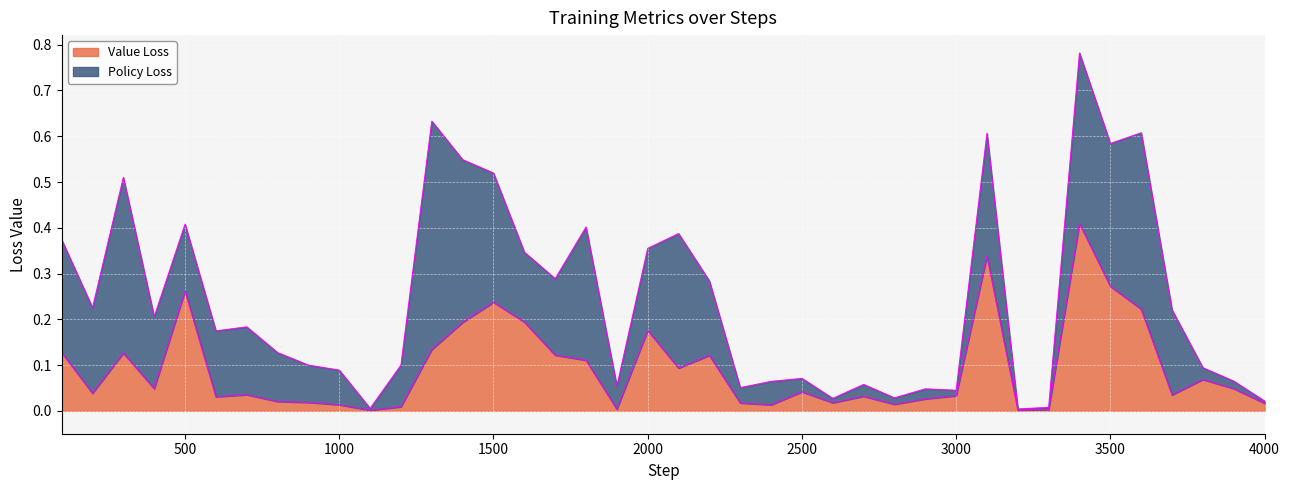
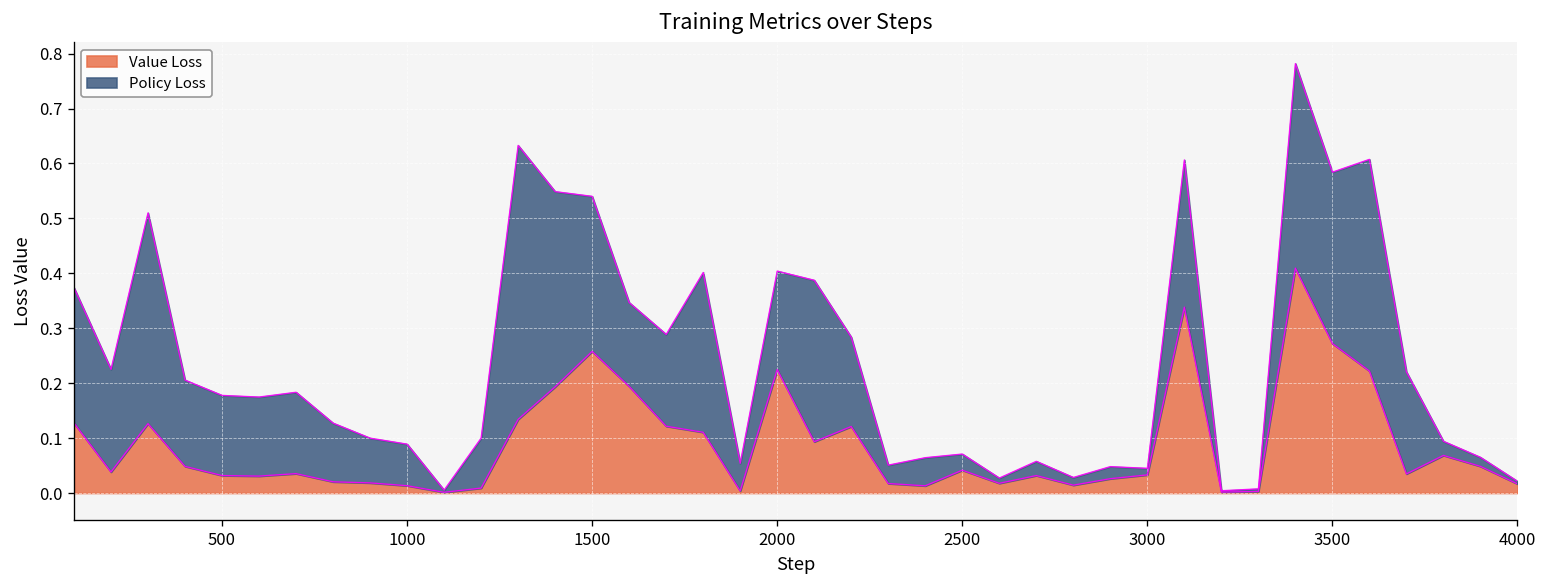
  {
    "Value Loss": {
-     "500": 0.26,
+     "500": 0.03,
      "1000": 0.01,
-     "1500": 0.24,
-     "2000": 0.18,
+     "1500": 0.26,
+     "2000": 0.22,
      "2500": 0.04,
      "3000": 0.03,
      "3500": 0.27
    },
    "Policy Loss": {
      "500": 0.15,
      "1000": 0.08,
      "1500": 0.28,
      "2000": 0.18,
      "2500": 0.03,
      "3000": 0.01,
      "3500": 0.31
    }
  }
